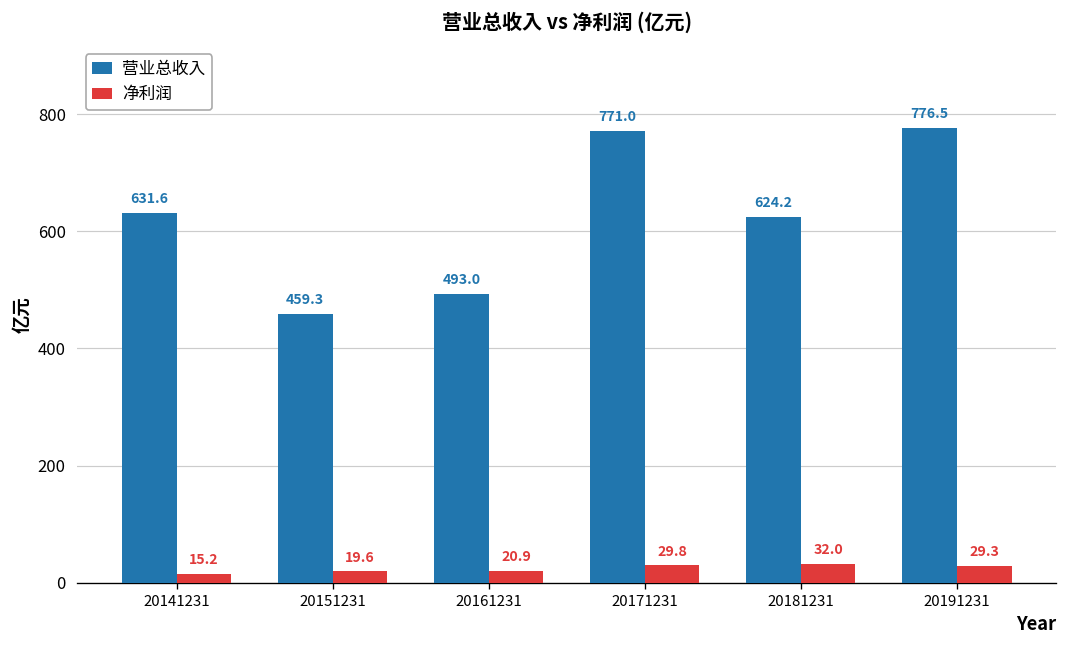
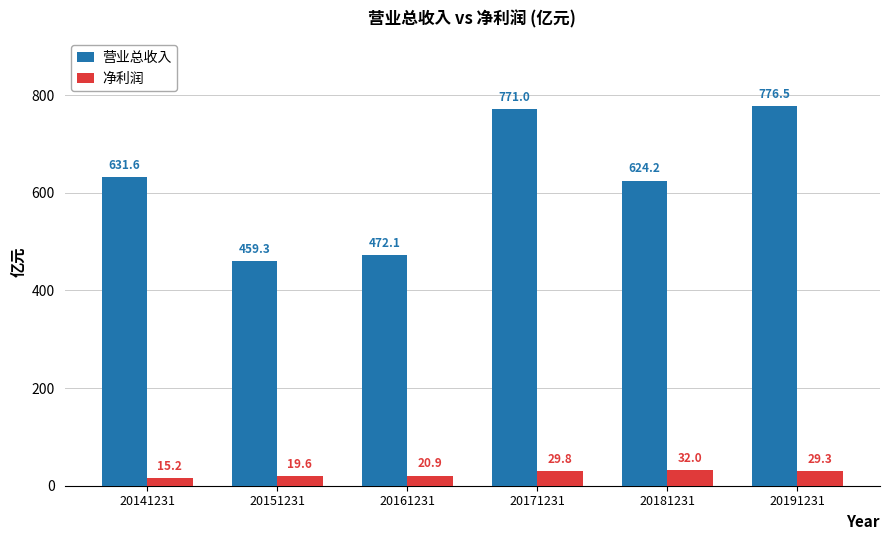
  {
    "营业总收入": {
      "20141231": 631.6,
      "20151231": 459.3,
-     "20161231": 493.0,
+     "20161231": 472.1,
      "20171231": 771.0,
      "20181231": 624.2,
      "20191231": 776.5
    },
    "净利润": {
      "20141231": 15.2,
      "20151231": 19.6,
      "20161231": 20.9,
      "20171231": 29.8,
      "20181231": 32.0,
      "20191231": 29.3
    }
  }
